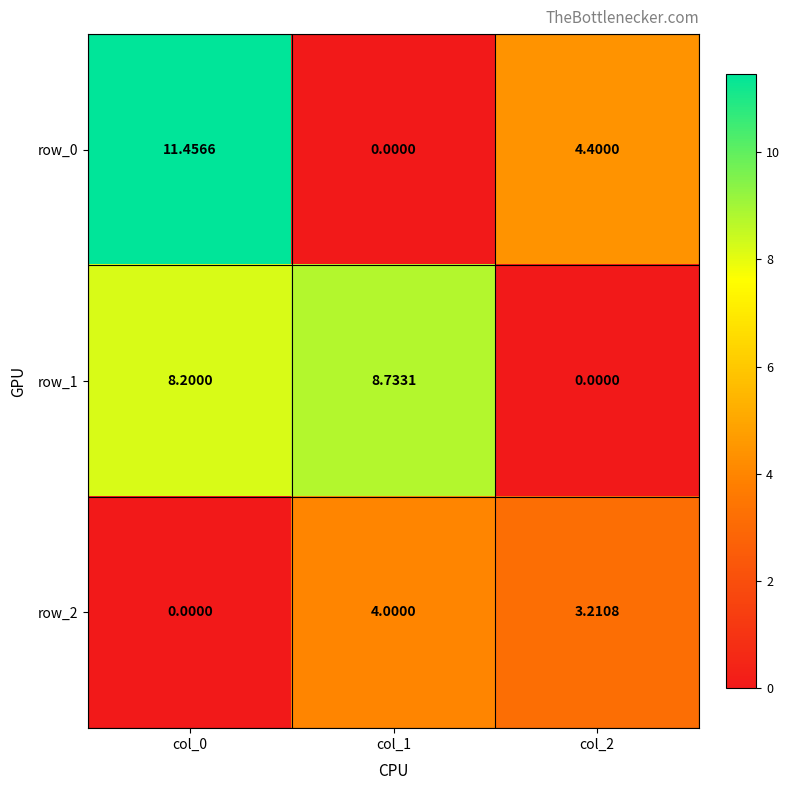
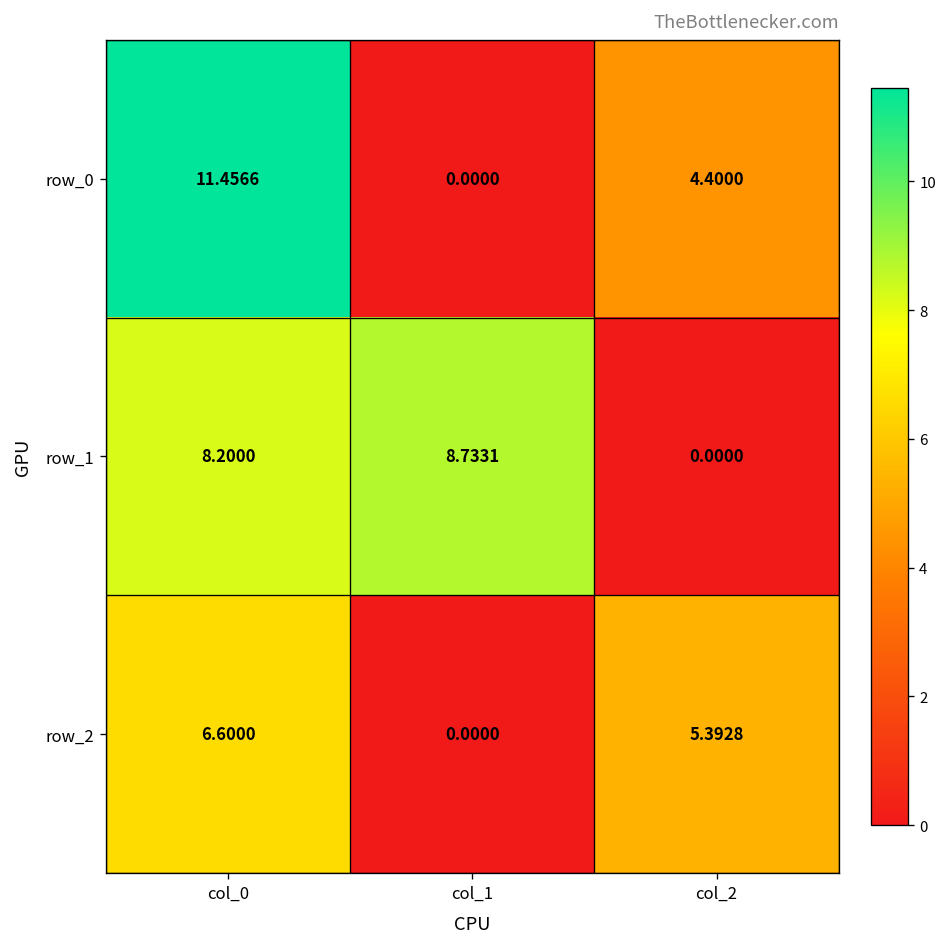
  {
    "row_0": {
      "col_0": 11.4566,
      "col_1": 0.0000,
      "col_2": 4.4000
    },
    "row_1": {
      "col_0": 8.2000,
      "col_1": 8.7331,
      "col_2": 0.0000
    },
    "row_2": {
-     "col_0": 0.0000,
-     "col_1": 4.0000,
-     "col_2": 3.2108
+     "col_0": 6.6000,
+     "col_1": 0.0000,
+     "col_2": 5.3928
    }
  }
